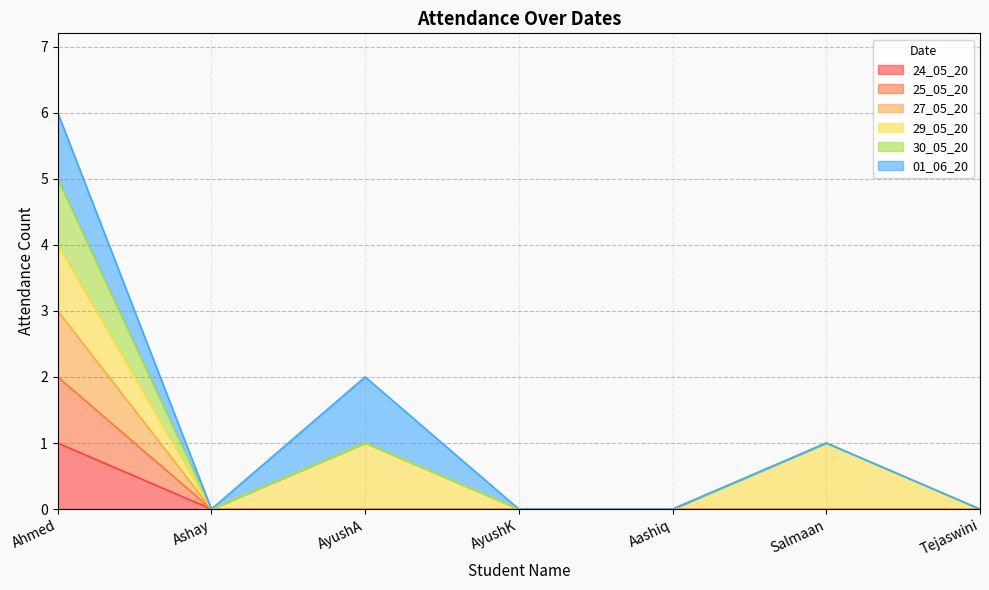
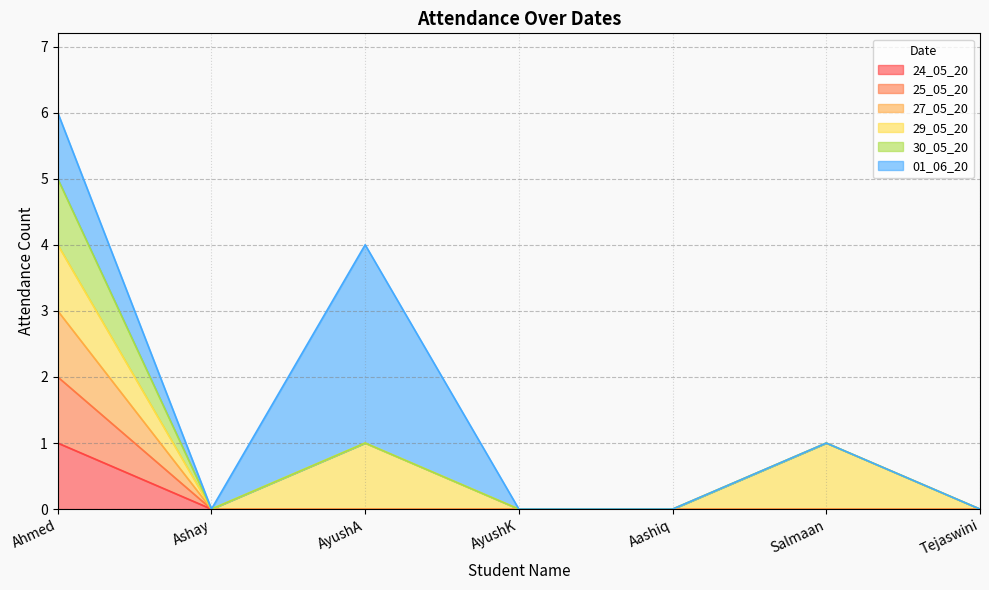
  {
    "30_05_20": {
      "Ahmed": 1
    },
    "01_06_20": {
      "Ahmed": 1,
-     "AyushA": 1
+     "AyushA": 3
    }
  }
